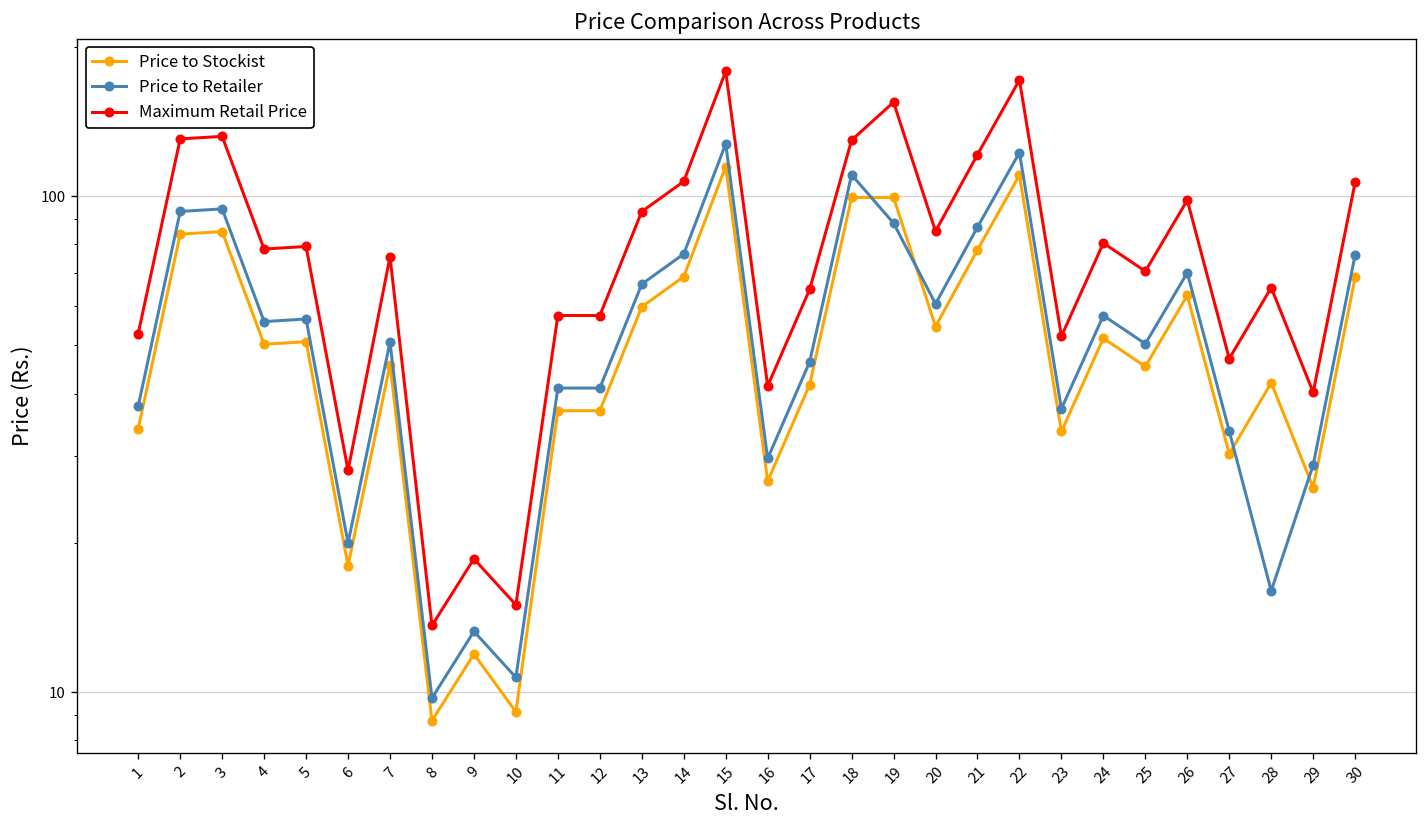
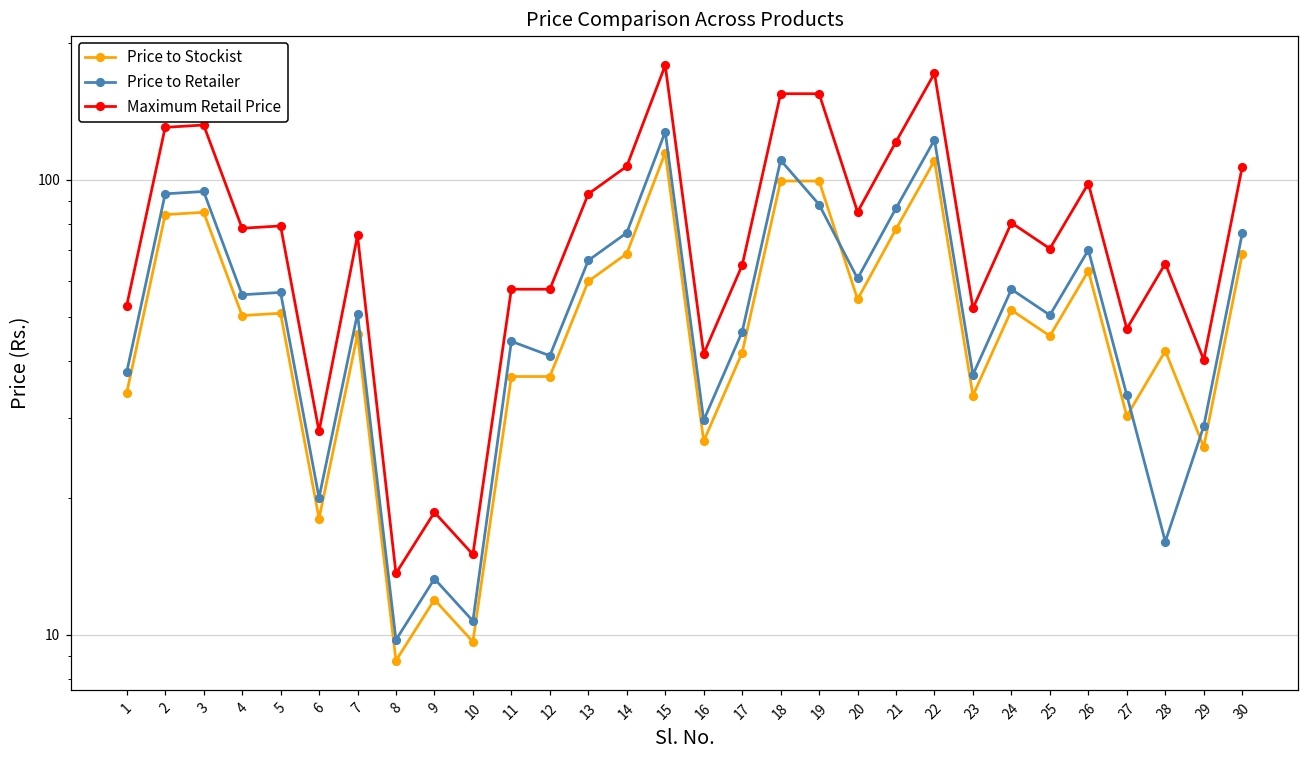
  {
    "Price to Stockist": {
      "1": 34,
      "2": 84,
      "3": 85,
      "4": 50,
      "5": 51,
      "6": 18,
      "7": 46,
      "8": 8.8,
      "9": 11.9,
-     "10": 9.1,
+     "10": 9.7,
      "11": 37,
      "12": 37,
      "13": 60,
      "14": 69,
      "15": 115,
      "16": 27,
      "17": 42,
      "18": 99,
      "19": 99,
      "20": 55,
      "21": 78,
      "22": 110,
      "23": 34,
      "24": 52,
      "25": 45,
      "26": 63,
      "27": 30,
      "28": 42,
      "29": 26,
      "30": 69
    },
    "Price to Retailer": {
      "1": 38,
      "2": 93,
      "3": 94,
      "4": 56,
      "5": 57,
      "6": 20,
      "7": 51,
      "8": 9.7,
      "9": 13.3,
      "10": 10.7,
-     "11": 41,
+     "11": 44,
      "12": 41,
      "13": 66,
      "14": 76,
      "15": 127,
      "16": 30,
      "17": 46,
      "18": 110,
      "19": 88,
      "20": 61,
      "21": 87,
      "22": 122,
      "23": 37,
      "24": 57,
      "25": 50,
      "26": 70,
      "27": 34,
      "28": 16,
      "29": 29,
      "30": 76
    },
    "Maximum Retail Price": {
      "1": 53,
      "2": 130,
      "3": 132,
      "4": 78,
      "5": 79,
      "6": 28,
      "7": 75,
      "8": 13.6,
      "9": 19,
      "10": 15,
      "11": 57,
      "12": 57,
      "13": 93,
      "14": 107,
      "15": 178,
      "16": 41,
      "17": 65,
-     "18": 130,
+     "18": 155,
      "19": 155,
      "20": 85,
      "21": 121,
      "22": 171,
      "23": 52,
      "24": 80,
      "25": 71,
      "26": 98,
      "27": 47,
      "28": 65,
      "29": 40,
      "30": 107
    }
  }
